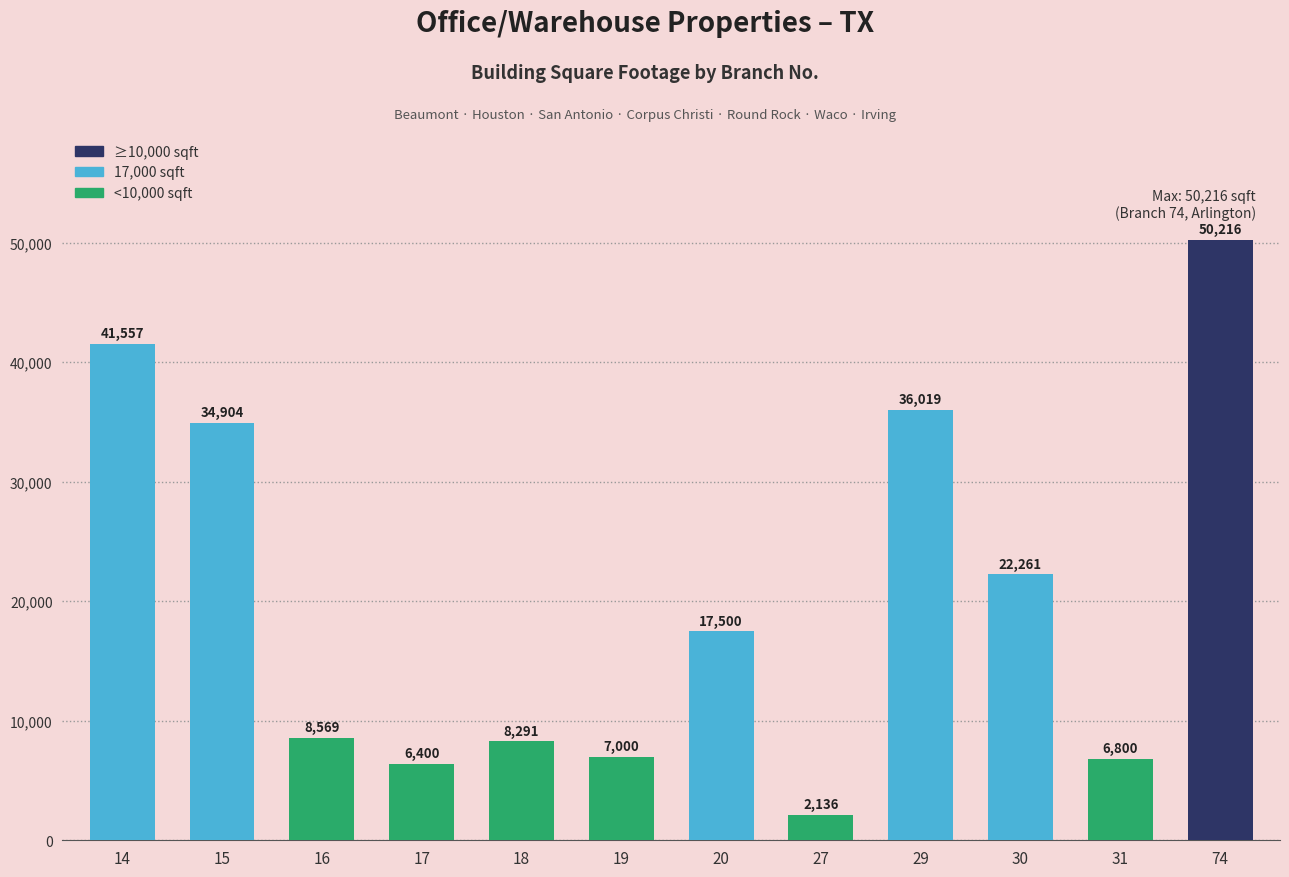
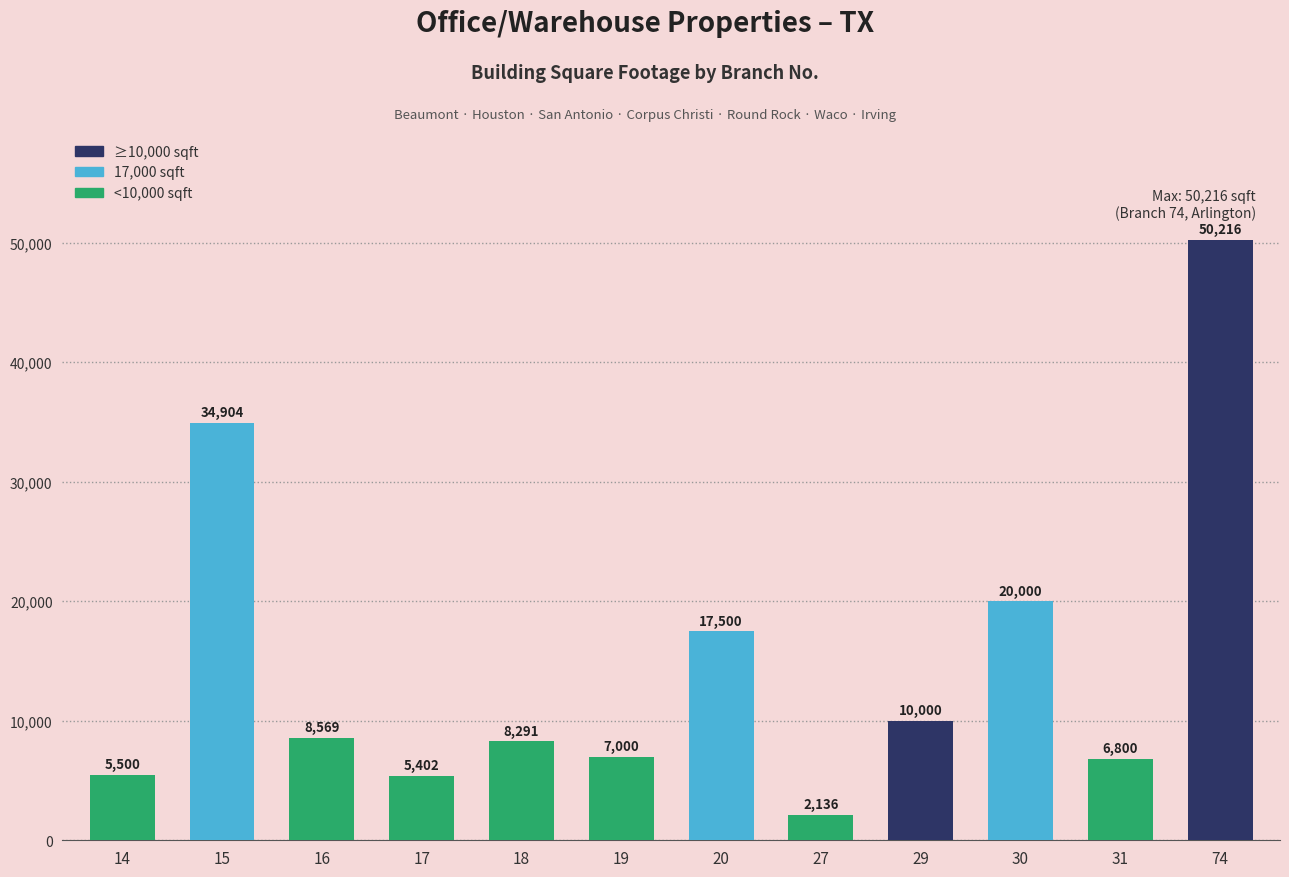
  {
-   "14": "41,557",
+   "14": "5,500",
    "15": "34,904",
    "16": "8,569",
-   "17": "6,400",
+   "17": "5,402",
    "18": "8,291",
    "19": "7,000",
    "20": "17,500",
    "27": "2,136",
-   "29": "36,019",
-   "30": "22,261",
+   "29": "10,000",
+   "30": "20,000",
    "31": "6,800",
    "74": "50,216"
  }
